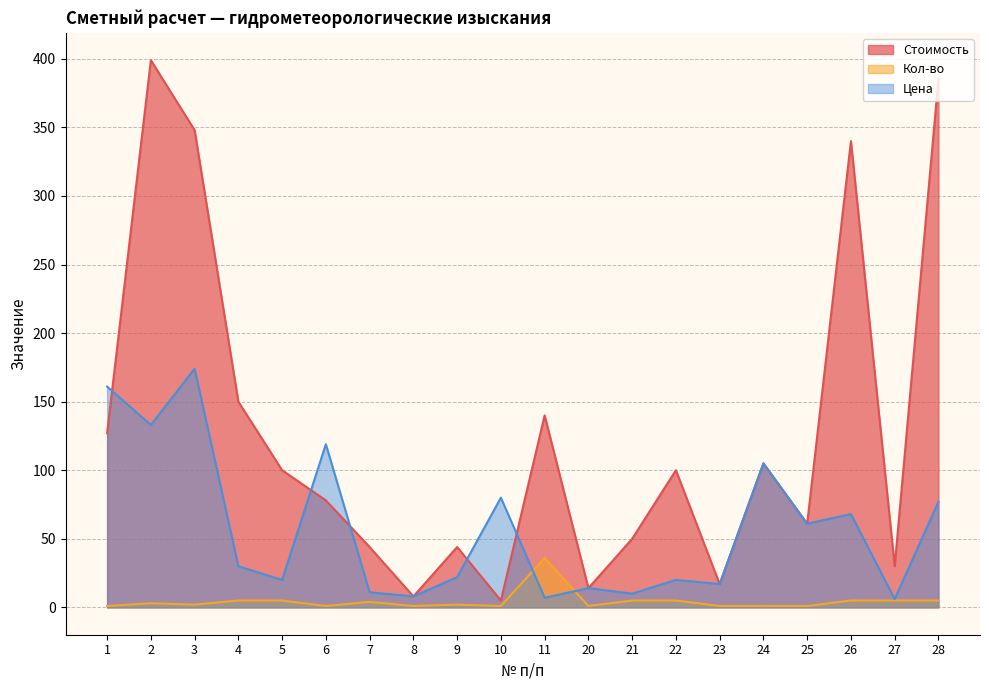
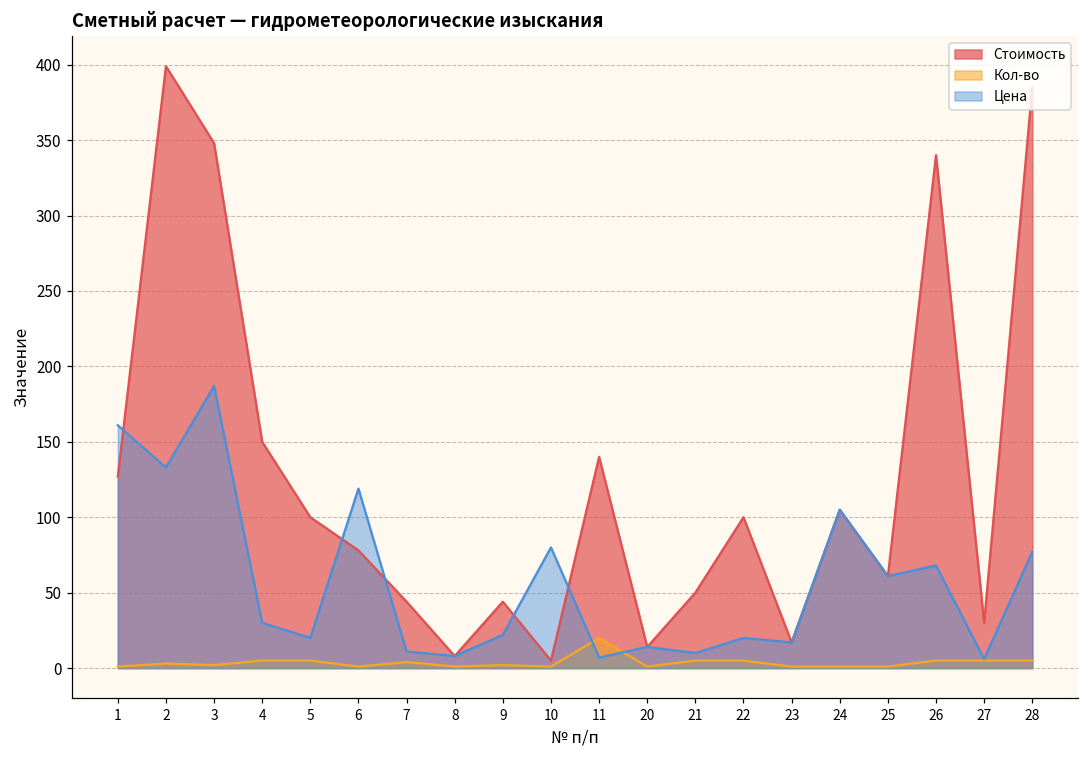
  {
    "Стоимость": {
      "1": 127,
      "2": 399,
      "3": 348,
      "4": 150,
      "5": 100,
      "6": 78,
      "7": 44,
      "9": 44,
      "10": 5,
      "11": 140,
      "21": 50,
      "22": 100,
      "26": 340,
      "27": 30
    },
    "Кол-во": {
      "1": 1,
      "2": 3,
      "3": 2,
      "4": 5,
      "5": 5,
      "6": 1,
      "7": 4,
      "8": 1,
      "9": 2,
      "10": 1,
-     "11": 36,
+     "11": 20,
      "20": 1,
      "21": 5,
      "22": 5,
      "23": 1,
      "24": 1,
      "25": 1,
      "26": 5,
      "28": 5
    },
    "Цена": {
      "1": 161,
      "2": 133,
-     "3": 174,
+     "3": 187,
      "4": 30,
      "5": 20,
      "6": 119,
      "7": 11,
      "9": 22,
      "10": 80,
      "11": 7,
      "21": 10,
      "22": 20,
      "26": 68,
      "28": 77
    }
  }
